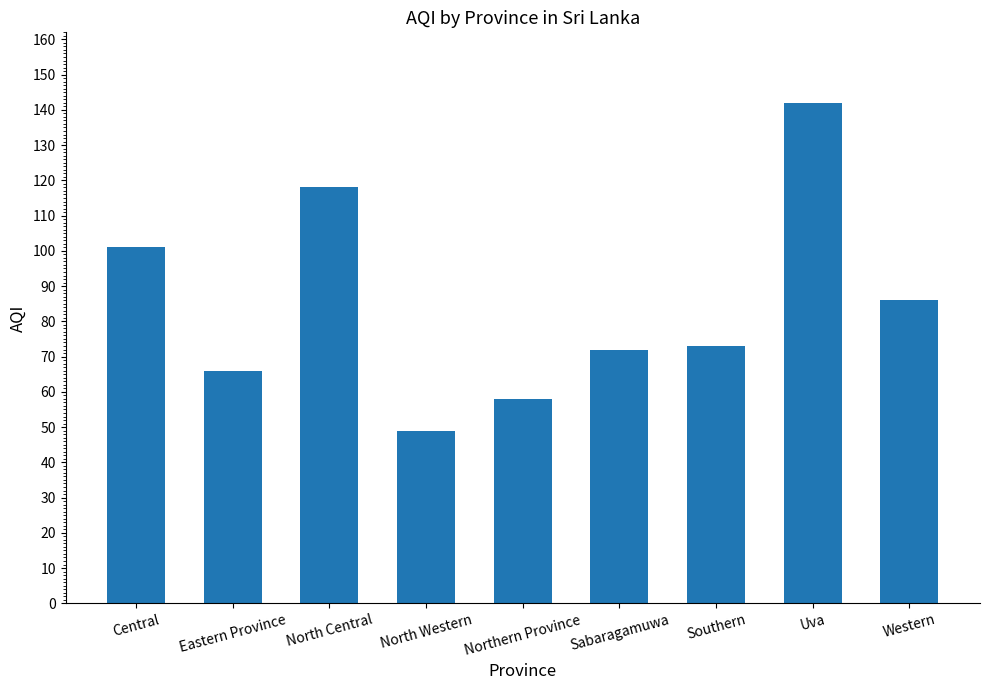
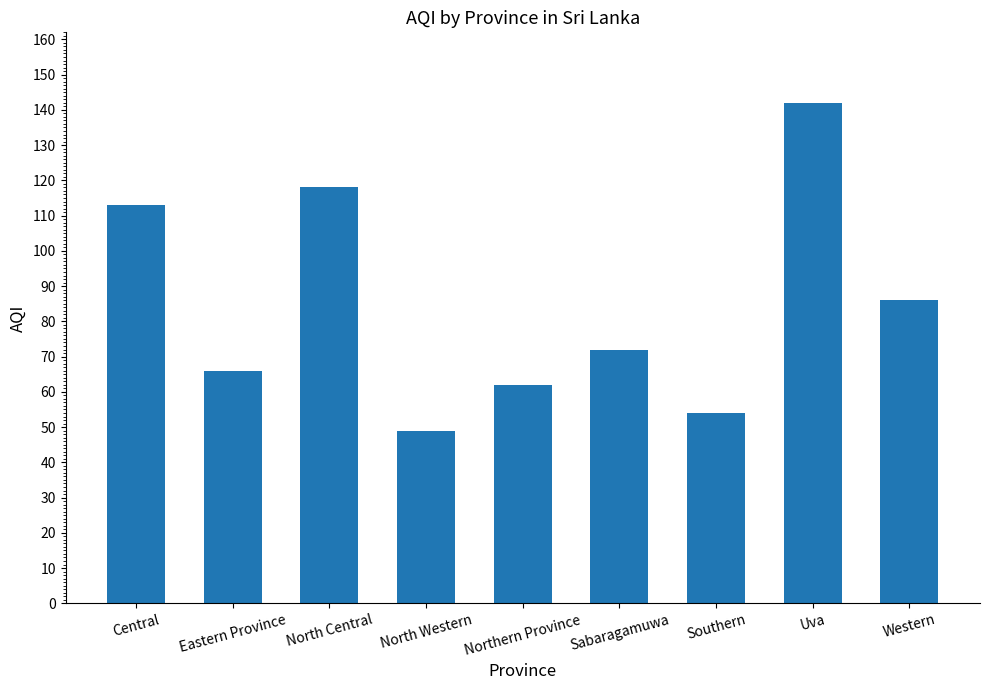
  {
-   "Central": 101,
+   "Central": 113,
    "Eastern Province": 66,
    "North Central": 118,
    "North Western": 49,
-   "Northern Province": 58,
+   "Northern Province": 62,
    "Sabaragamuwa": 72,
-   "Southern": 73,
+   "Southern": 54,
    "Uva": 142,
    "Western": 86
  }
